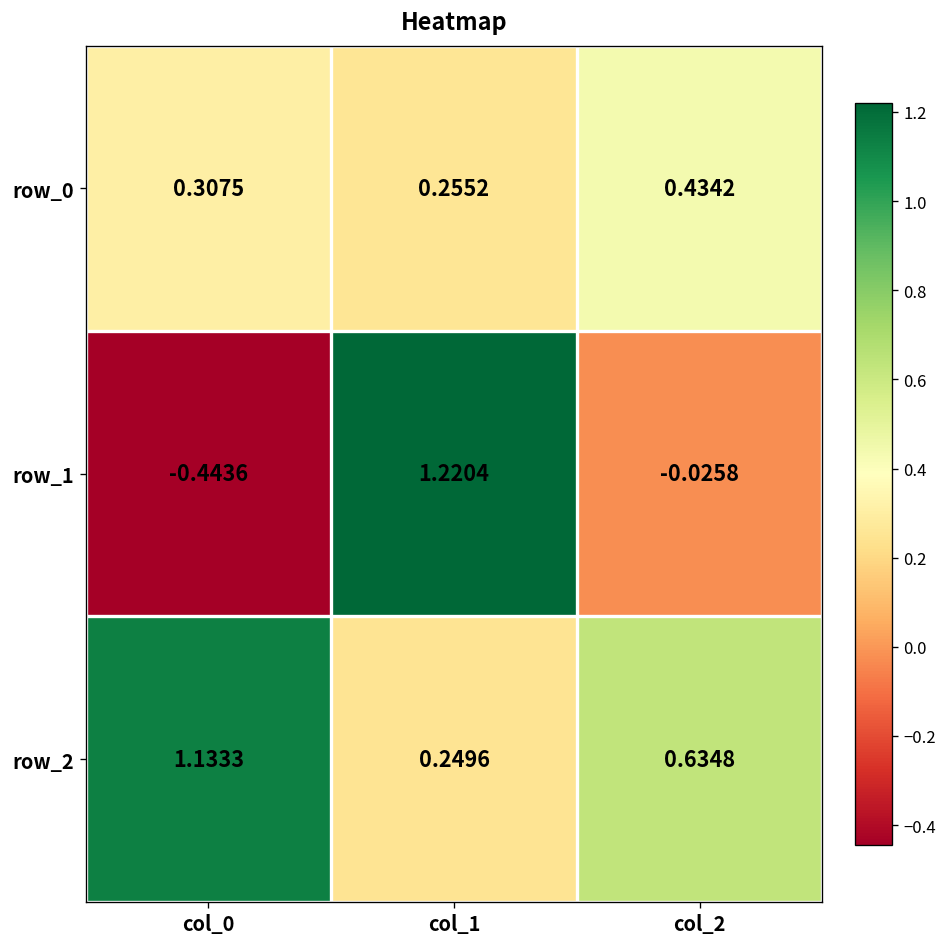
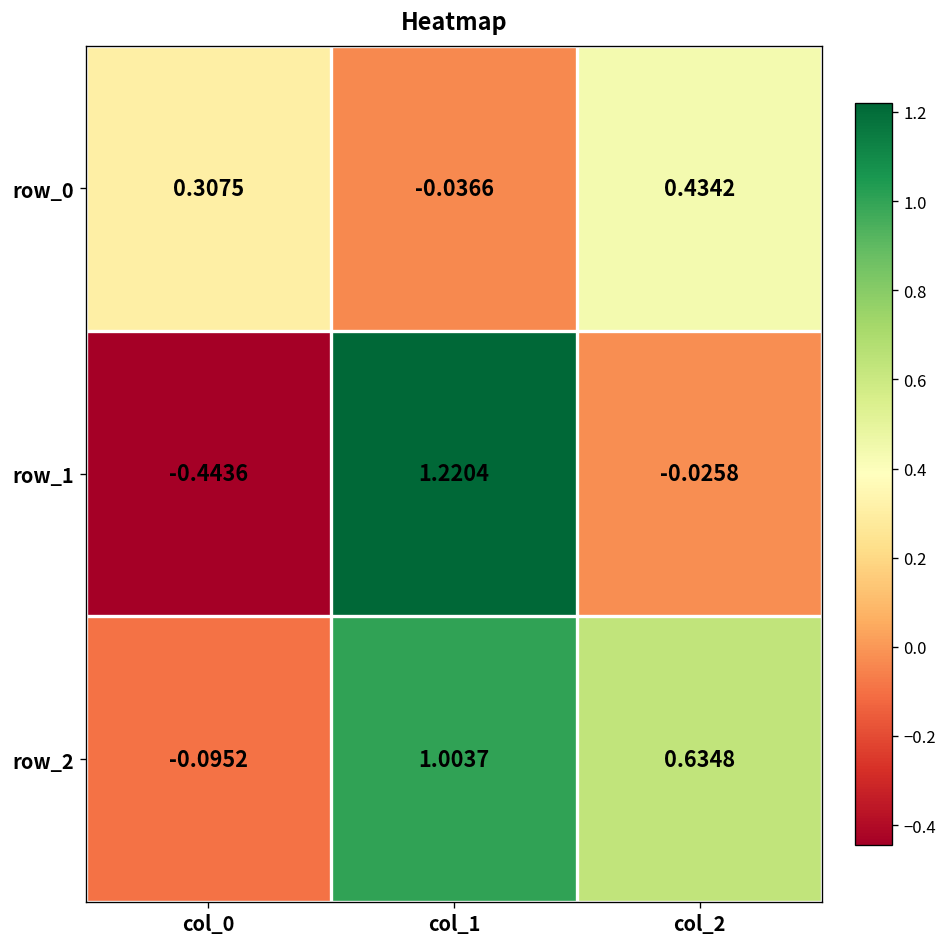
  {
    "row_0": {
      "col_0": 0.3075,
-     "col_1": 0.2552,
+     "col_1": -0.0366,
      "col_2": 0.4342
    },
    "row_1": {
      "col_0": -0.4436,
      "col_1": 1.2204,
      "col_2": -0.0258
    },
    "row_2": {
-     "col_0": 1.1333,
-     "col_1": 0.2496,
+     "col_0": -0.0952,
+     "col_1": 1.0037,
      "col_2": 0.6348
    }
  }
